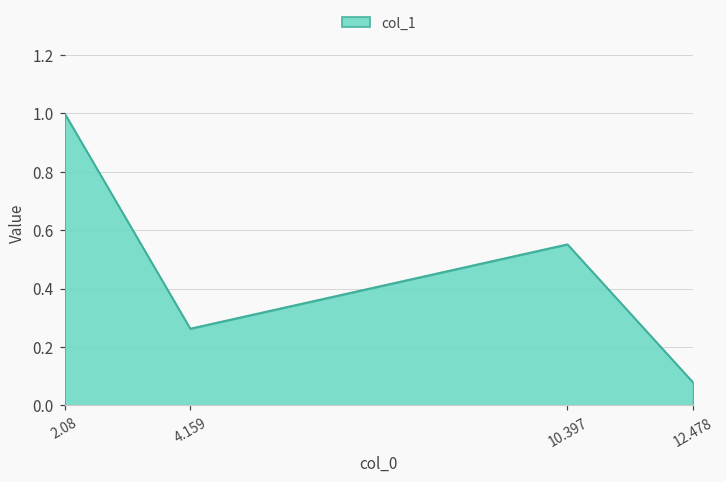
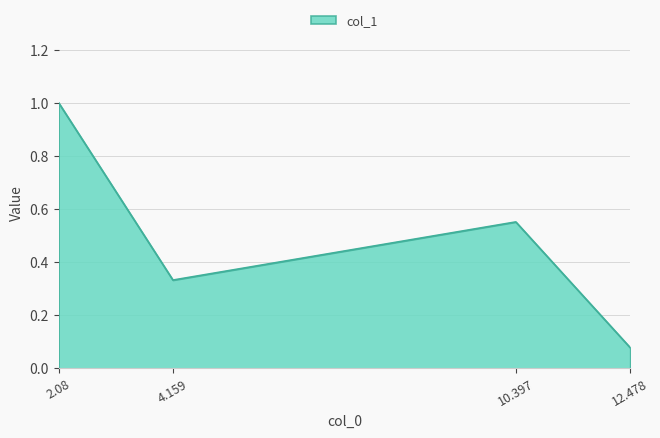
  {
    "2.08": 1.00,
-   "4.159": 0.26,
+   "4.159": 0.33,
    "10.397": 0.55,
    "12.478": 0.08
  }
